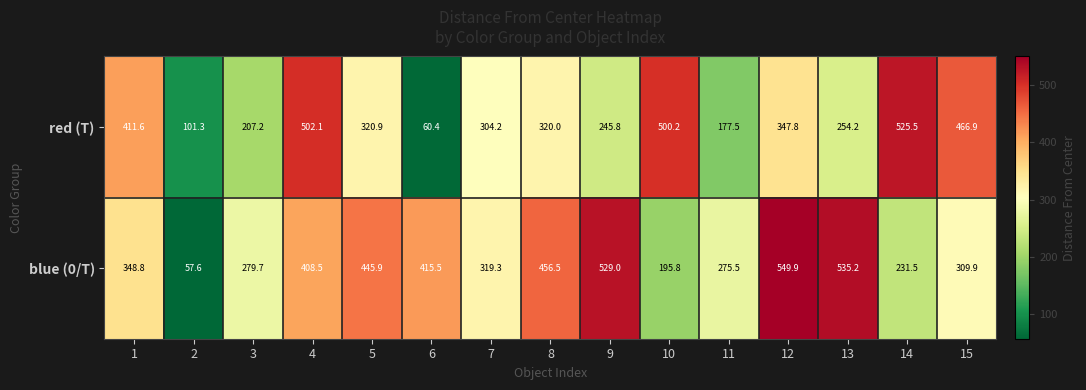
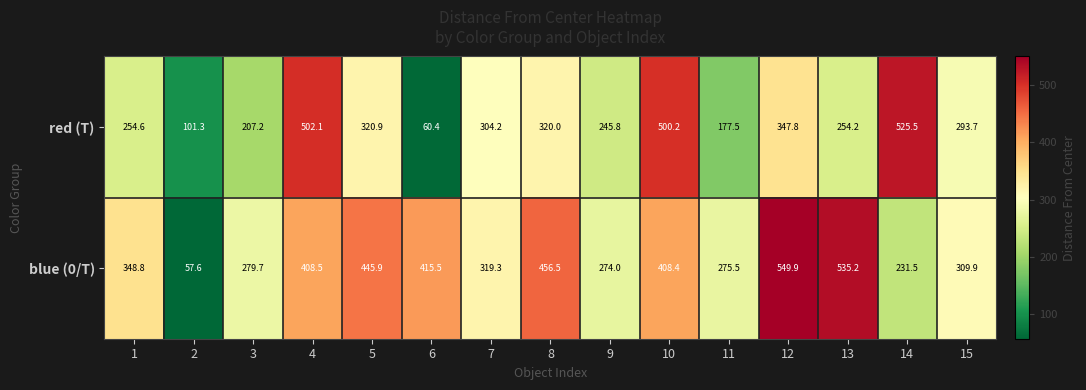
  {
    "red (T)": {
-     "1": 411.6,
+     "1": 254.6,
      "2": 101.3,
      "3": 207.2,
      "4": 502.1,
      "5": 320.9,
      "6": 60.4,
      "7": 304.2,
      "8": 320.0,
      "9": 245.8,
      "10": 500.2,
      "11": 177.5,
      "12": 347.8,
      "13": 254.2,
      "14": 525.5,
-     "15": 466.9
+     "15": 293.7
    },
    "blue (0/T)": {
      "1": 348.8,
      "2": 57.6,
      "3": 279.7,
      "4": 408.5,
      "5": 445.9,
      "6": 415.5,
      "7": 319.3,
      "8": 456.5,
-     "9": 529.0,
-     "10": 195.8,
+     "9": 274.0,
+     "10": 408.4,
      "11": 275.5,
      "12": 549.9,
      "13": 535.2,
      "14": 231.5,
      "15": 309.9
    }
  }
